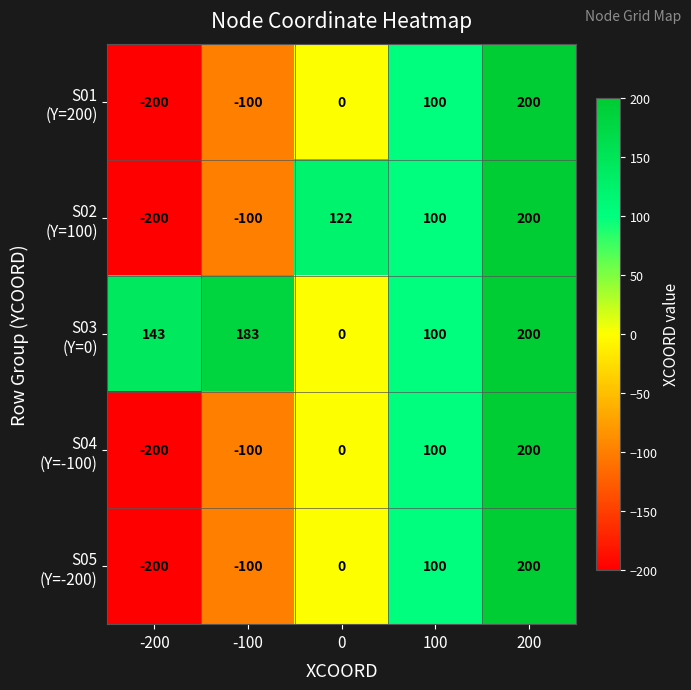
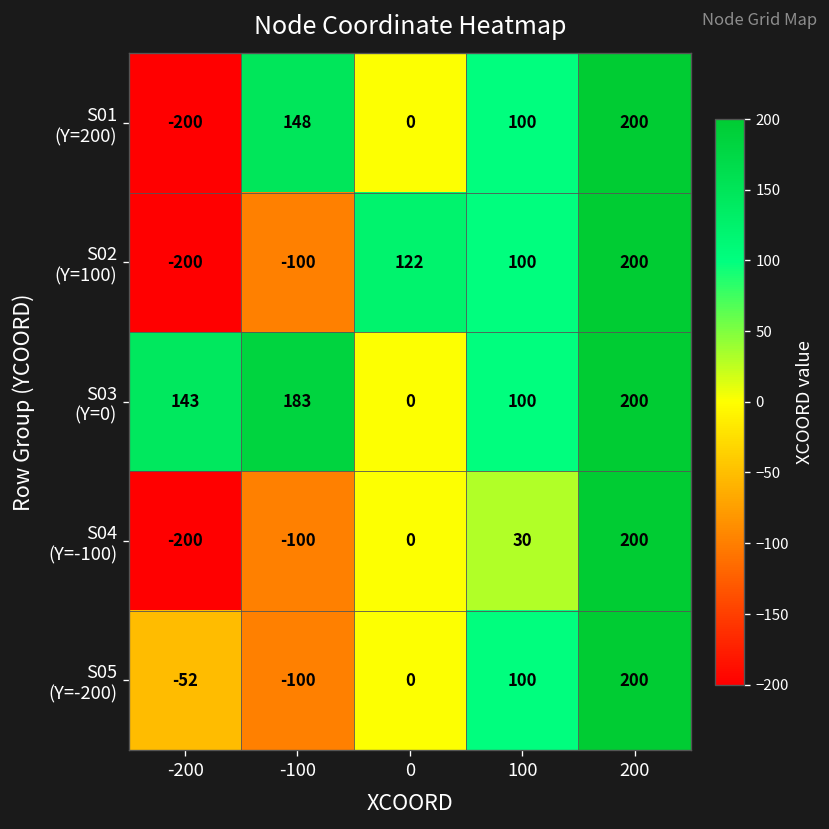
  {
    "S01 (Y=200)": {
      "-200": -200,
-     "-100": -100,
+     "-100": 148,
      "0": 0,
      "100": 100,
      "200": 200
    },
    "S02 (Y=100)": {
      "-200": -200,
      "-100": -100,
      "0": 122,
      "100": 100,
      "200": 200
    },
    "S03 (Y=0)": {
      "-200": 143,
      "-100": 183,
      "0": 0,
      "100": 100,
      "200": 200
    },
    "S04 (Y=-100)": {
      "-200": -200,
      "-100": -100,
      "0": 0,
-     "100": 100,
+     "100": 30,
      "200": 200
    },
    "S05 (Y=-200)": {
-     "-200": -200,
+     "-200": -52,
      "-100": -100,
      "0": 0,
      "100": 100,
      "200": 200
    }
  }
